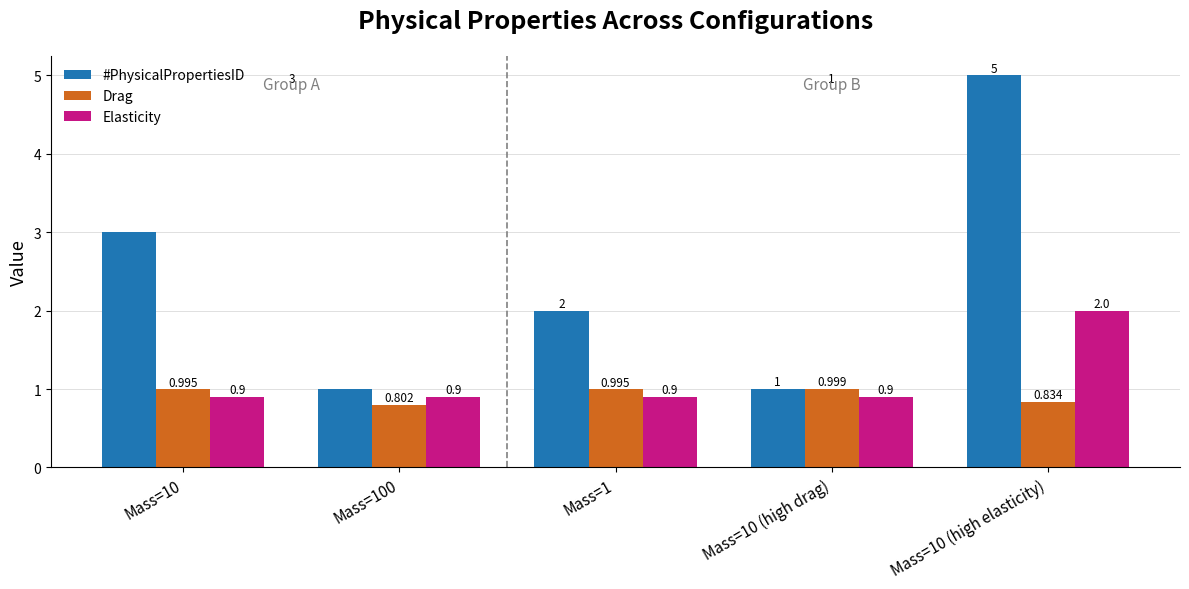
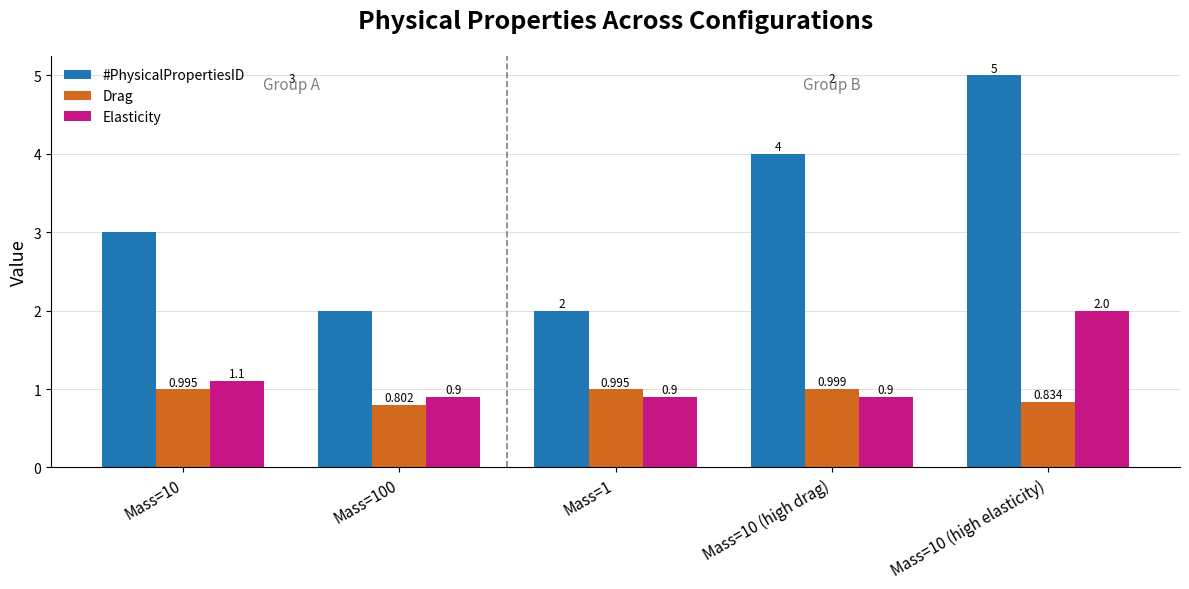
  {
    "#PhysicalPropertiesID": {
-     "Mass=100": 1,
+     "Mass=100": 2,
      "Mass=1": 2,
-     "Mass=10 (high drag)": 1,
+     "Mass=10 (high drag)": 4,
      "Mass=10 (high elasticity)": 5
    },
    "Drag": {
      "Mass=10": 0.995,
      "Mass=100": 0.802,
      "Mass=1": 0.995,
      "Mass=10 (high drag)": 0.999,
      "Mass=10 (high elasticity)": 0.834
    },
    "Elasticity": {
-     "Mass=10": 0.9,
+     "Mass=10": 1.1,
      "Mass=100": 0.9,
      "Mass=1": 0.9,
      "Mass=10 (high drag)": 0.9,
      "Mass=10 (high elasticity)": 2.0
    }
  }
